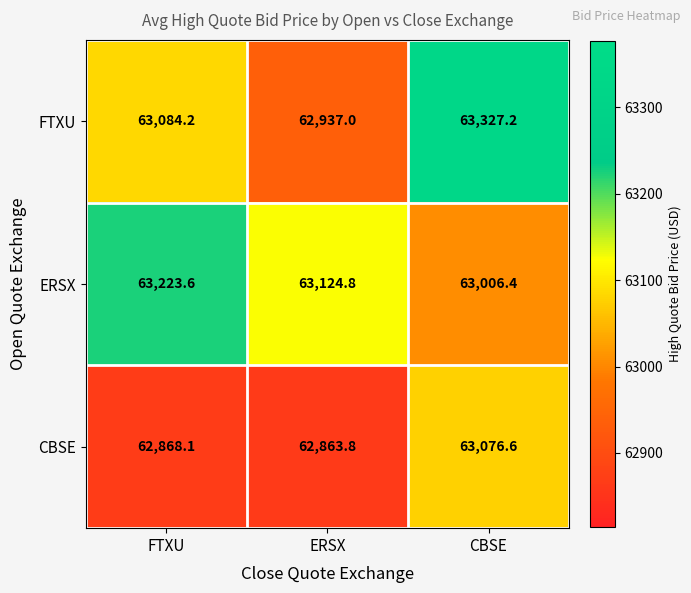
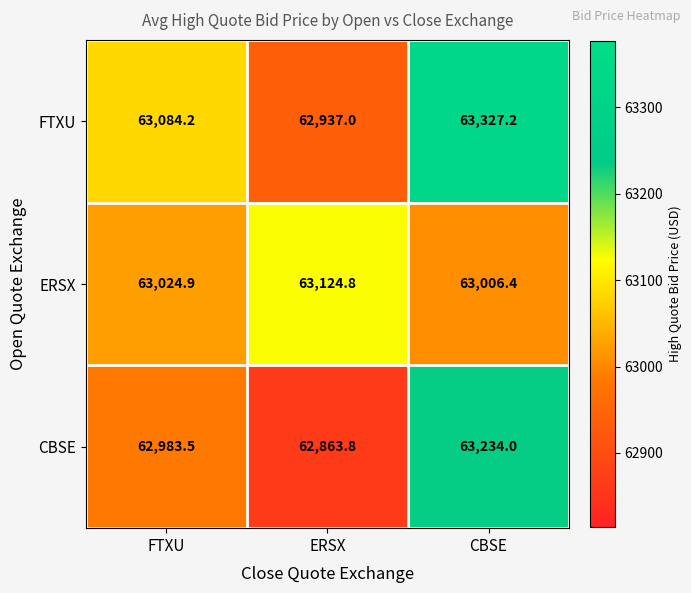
  {
    "FTXU": {
      "FTXU": "63,084.2",
      "ERSX": "62,937.0",
      "CBSE": "63,327.2"
    },
    "ERSX": {
-     "FTXU": "63,223.6",
+     "FTXU": "63,024.9",
      "ERSX": "63,124.8",
      "CBSE": "63,006.4"
    },
    "CBSE": {
-     "FTXU": "62,868.1",
+     "FTXU": "62,983.5",
      "ERSX": "62,863.8",
-     "CBSE": "63,076.6"
+     "CBSE": "63,234.0"
    }
  }
